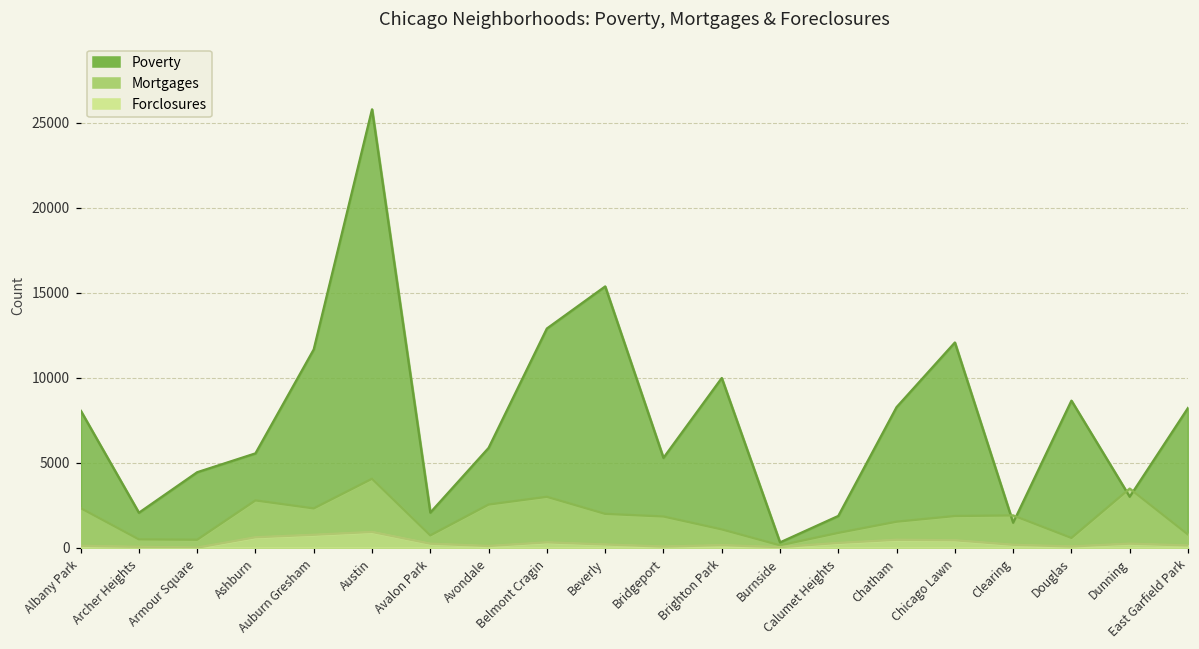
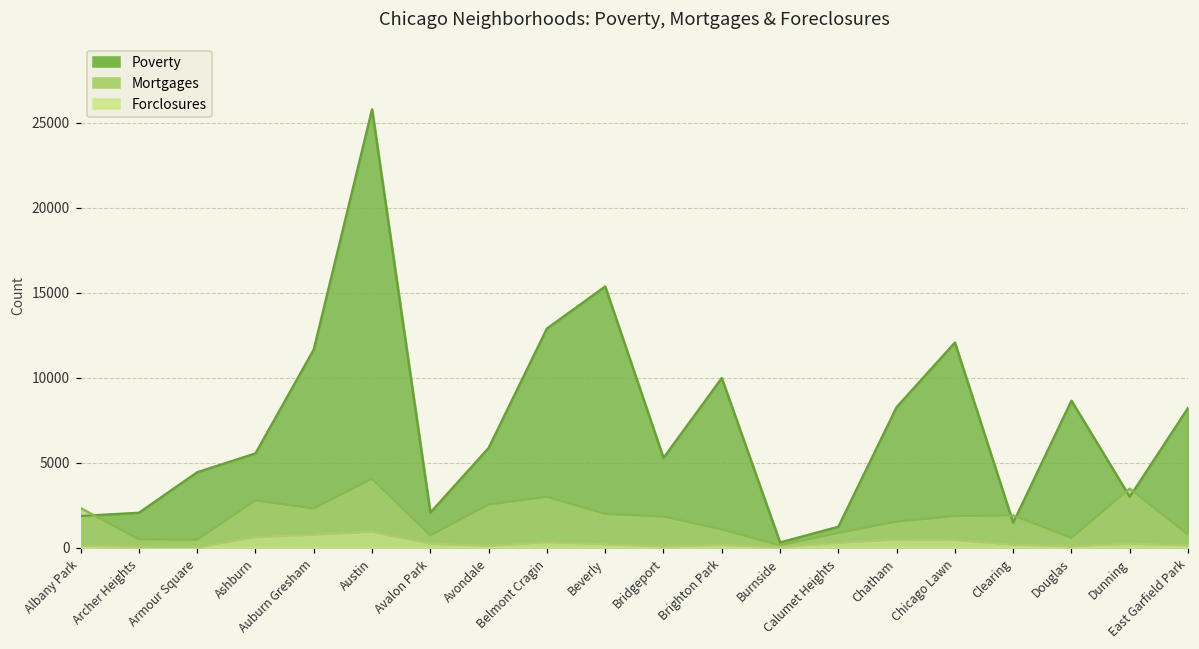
  {
    "Poverty": {
-     "Albany Park": 8100,
+     "Albany Park": 1900,
      "Archer Heights": 2100,
      "Armour Square": 4400,
      "Ashburn": 5500,
      "Auburn Gresham": 11700,
      "Austin": 25800,
      "Avalon Park": 2100,
      "Avondale": 5900,
      "Belmont Cragin": 12900,
      "Beverly": 15400,
      "Bridgeport": 5300,
      "Brighton Park": 10000,
      "Burnside": 300,
-     "Calumet Heights": 1900,
+     "Calumet Heights": 1200,
      "Chatham": 8300,
      "Chicago Lawn": 12100,
      "Clearing": 1500,
      "Douglas": 8600,
      "Dunning": 3000,
      "East Garfield Park": 8200
    }
  }
